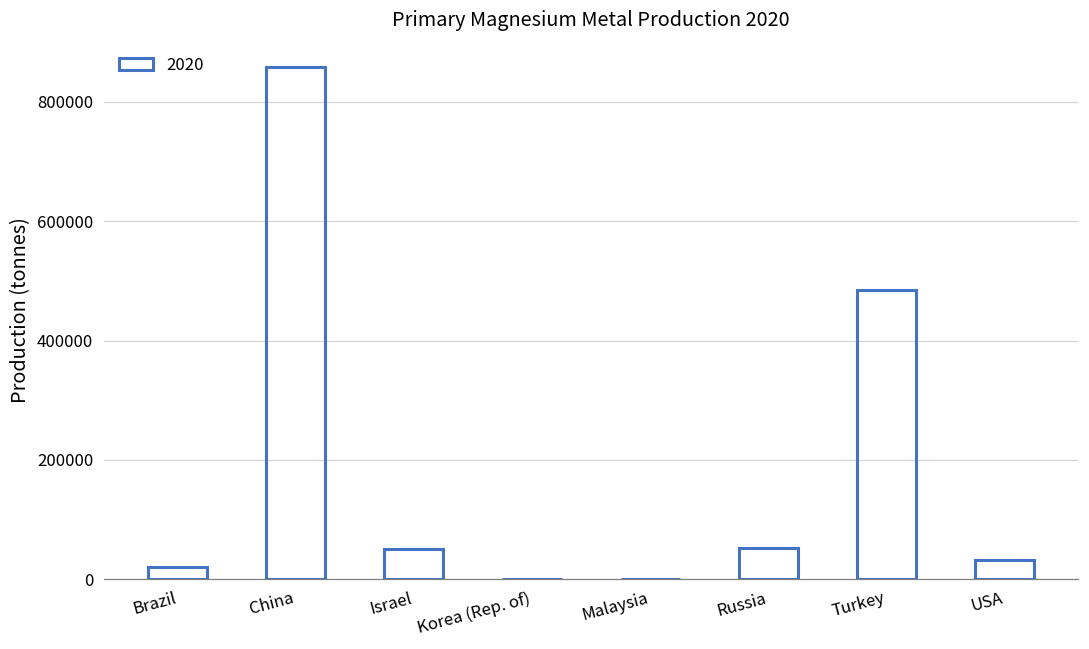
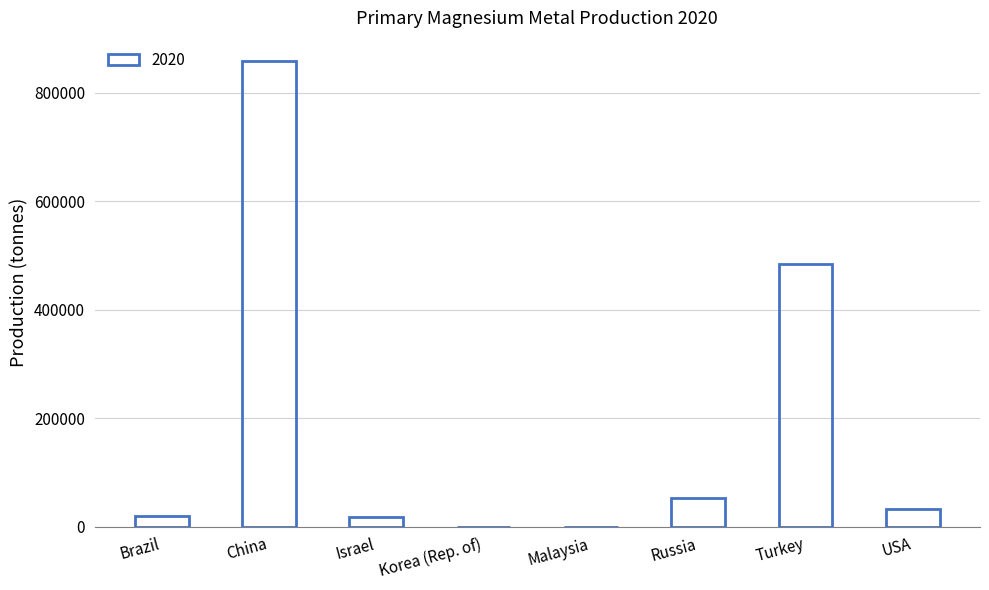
  {
    "Brazil": 20000,
    "China": 860000,
-   "Israel": 50000,
+   "Israel": 20000,
    "Korea (Rep. of)": 0,
    "Malaysia": 0,
    "Russia": 50000,
    "Turkey": 480000,
    "USA": 30000
  }
